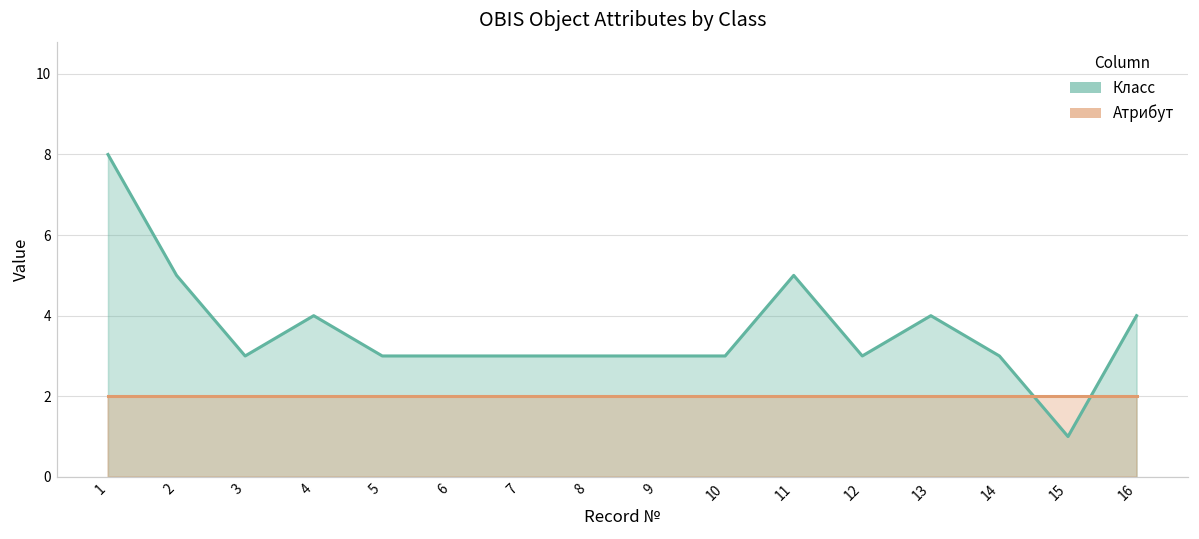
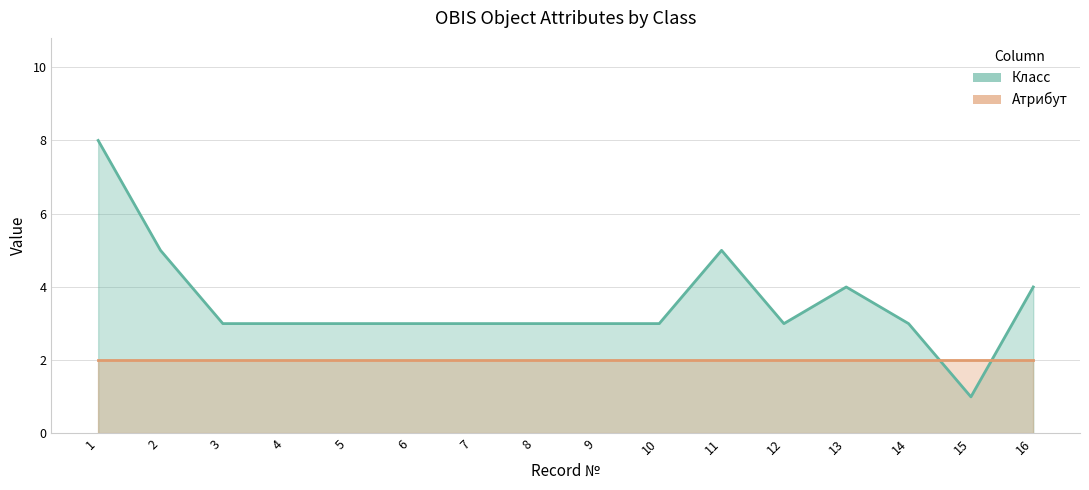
  {
    "Класс": {
      "1": 8,
      "2": 5,
      "3": 3,
-     "4": 4,
+     "4": 3,
      "5": 3,
      "6": 3,
      "7": 3,
      "8": 3,
      "9": 3,
      "10": 3,
      "11": 5,
      "12": 3,
      "13": 4,
      "14": 3,
      "15": 1,
      "16": 4
    },
    "Атрибут": {
      "1": 2,
      "2": 2,
      "3": 2,
      "4": 2,
      "5": 2,
      "6": 2,
      "7": 2,
      "8": 2,
      "9": 2,
      "10": 2,
      "11": 2,
      "12": 2,
      "13": 2,
      "14": 2,
      "15": 2,
      "16": 2
    }
  }
